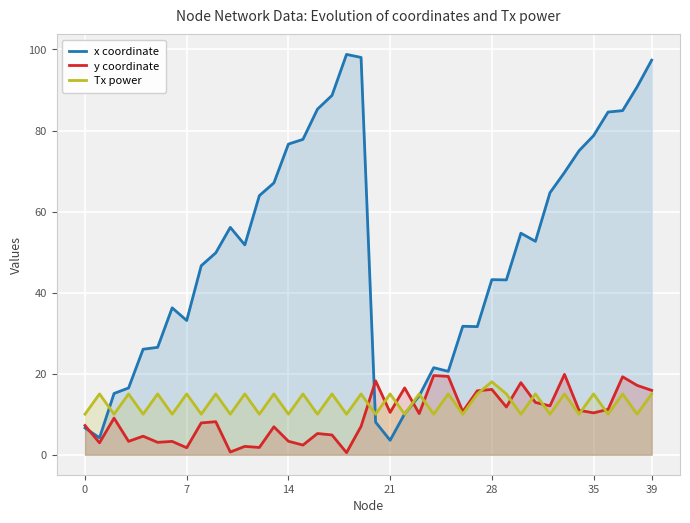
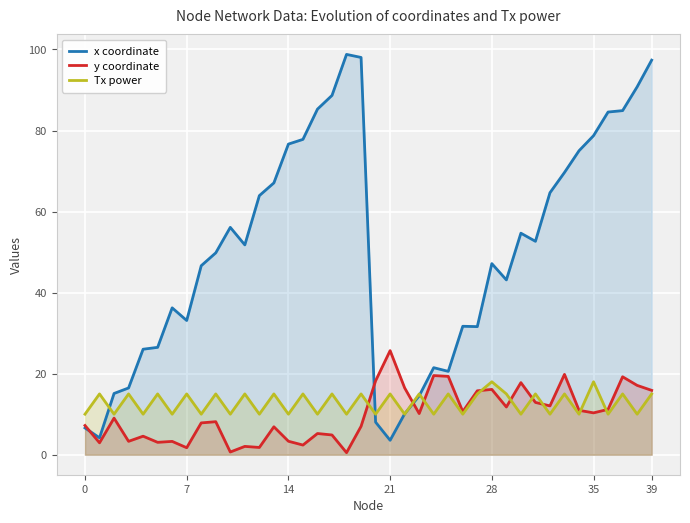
  {
    "x coordinate": {
      "7": 33,
      "14": 77,
      "21": 4,
-     "28": 43,
+     "28": 47,
      "35": 79,
      "39": 97
    },
    "y coordinate": {
      "7": 2,
      "14": 3,
-     "21": 10,
+     "21": 26,
      "28": 16,
      "35": 10,
      "39": 16
    },
    "Tx power": {
      "0": 10,
      "7": 15,
      "14": 10,
      "21": 15,
      "28": 18,
-     "35": 15,
+     "35": 18,
      "39": 15
    }
  }
